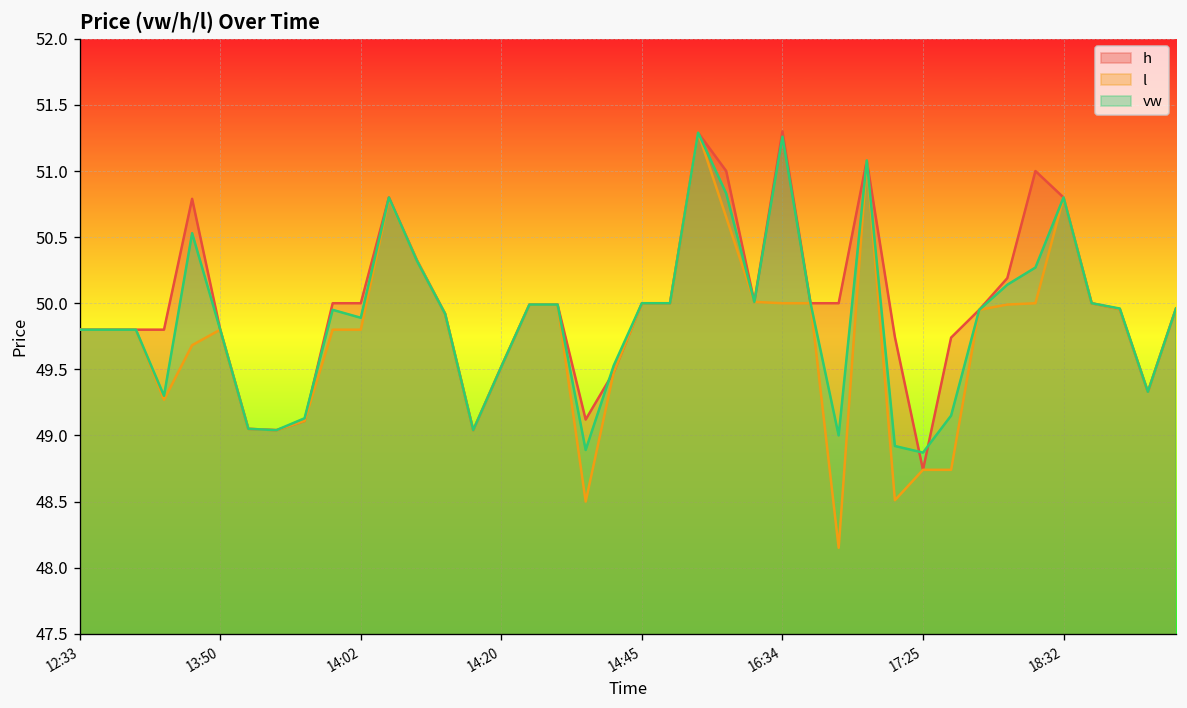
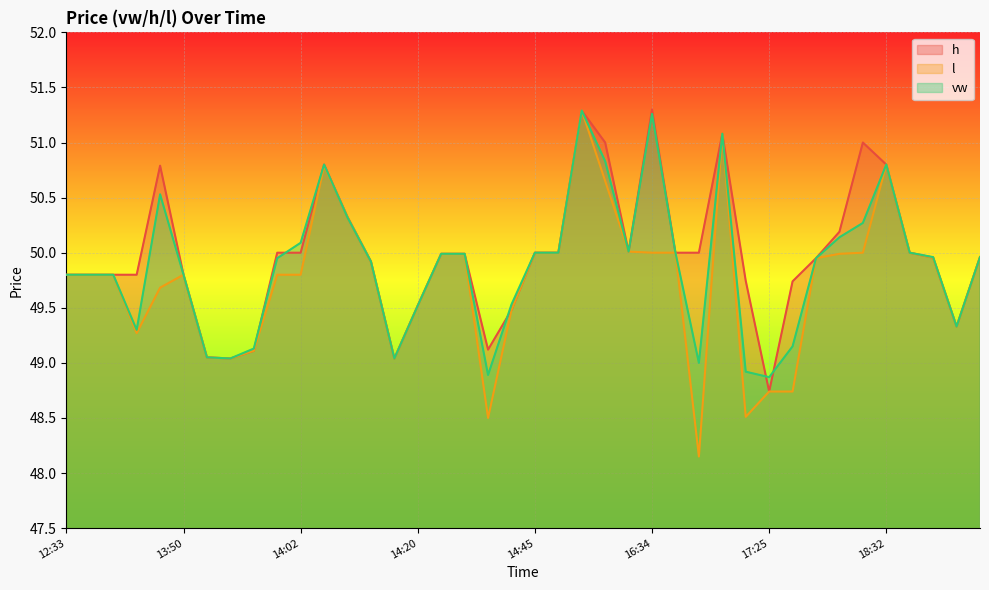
  {
    "vw": {
-     "14:02": 49.89,
+     "14:02": 50.09,
      "16:34": 51.26,
      "17:25": 48.87
    }
  }
